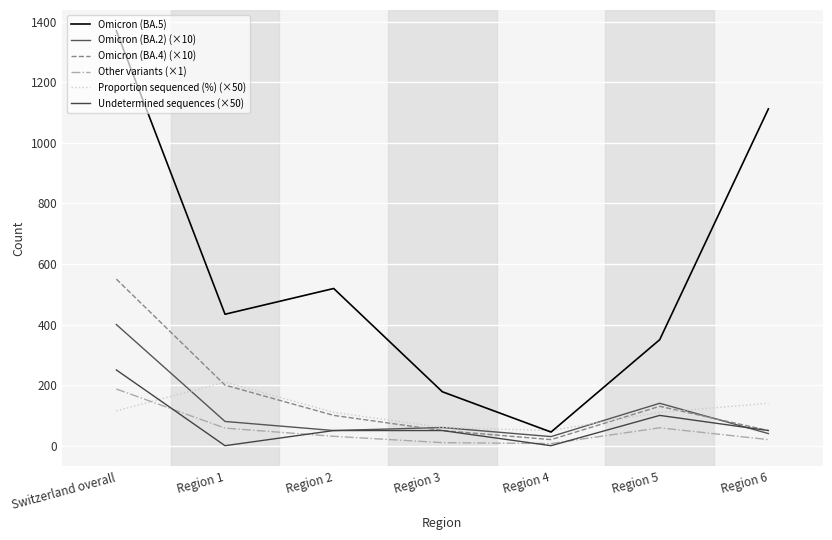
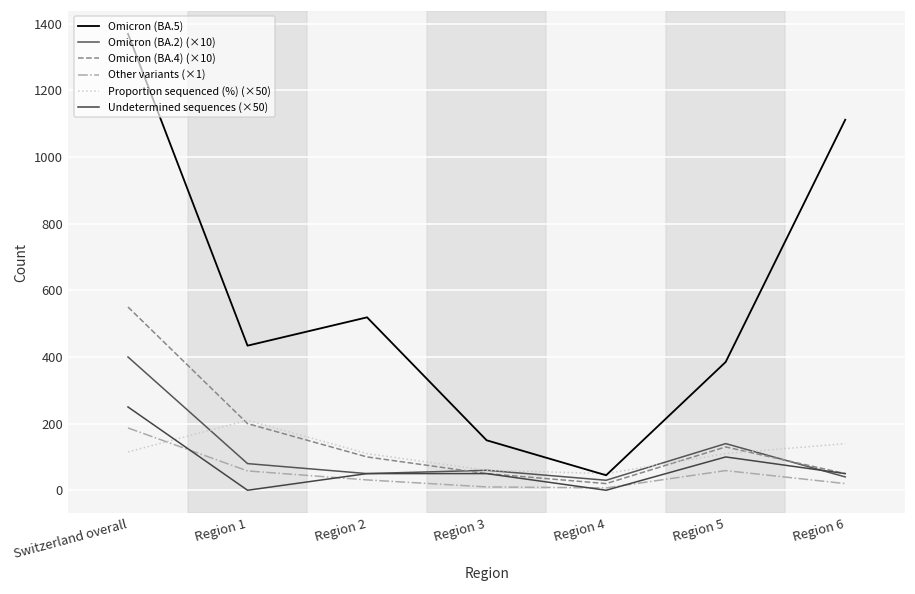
  {
    "Omicron (BA.5)": {
      "Region 1": 430,
      "Region 2": 520,
-     "Region 3": 180,
-     "Region 5": 350,
+     "Region 3": 150,
+     "Region 5": 390,
      "Region 6": 1110
    }
  }
